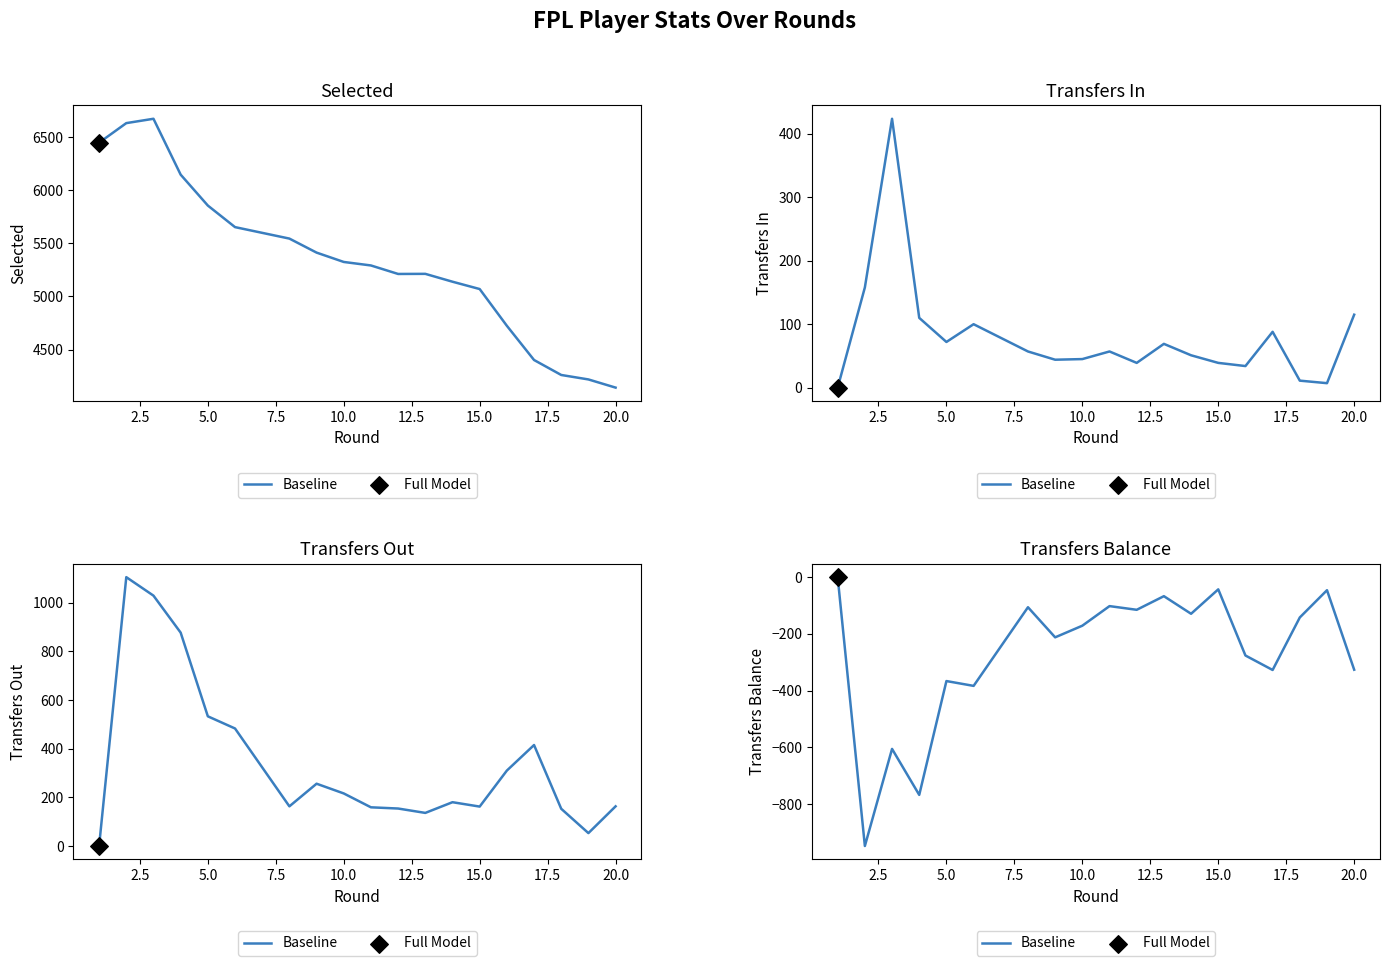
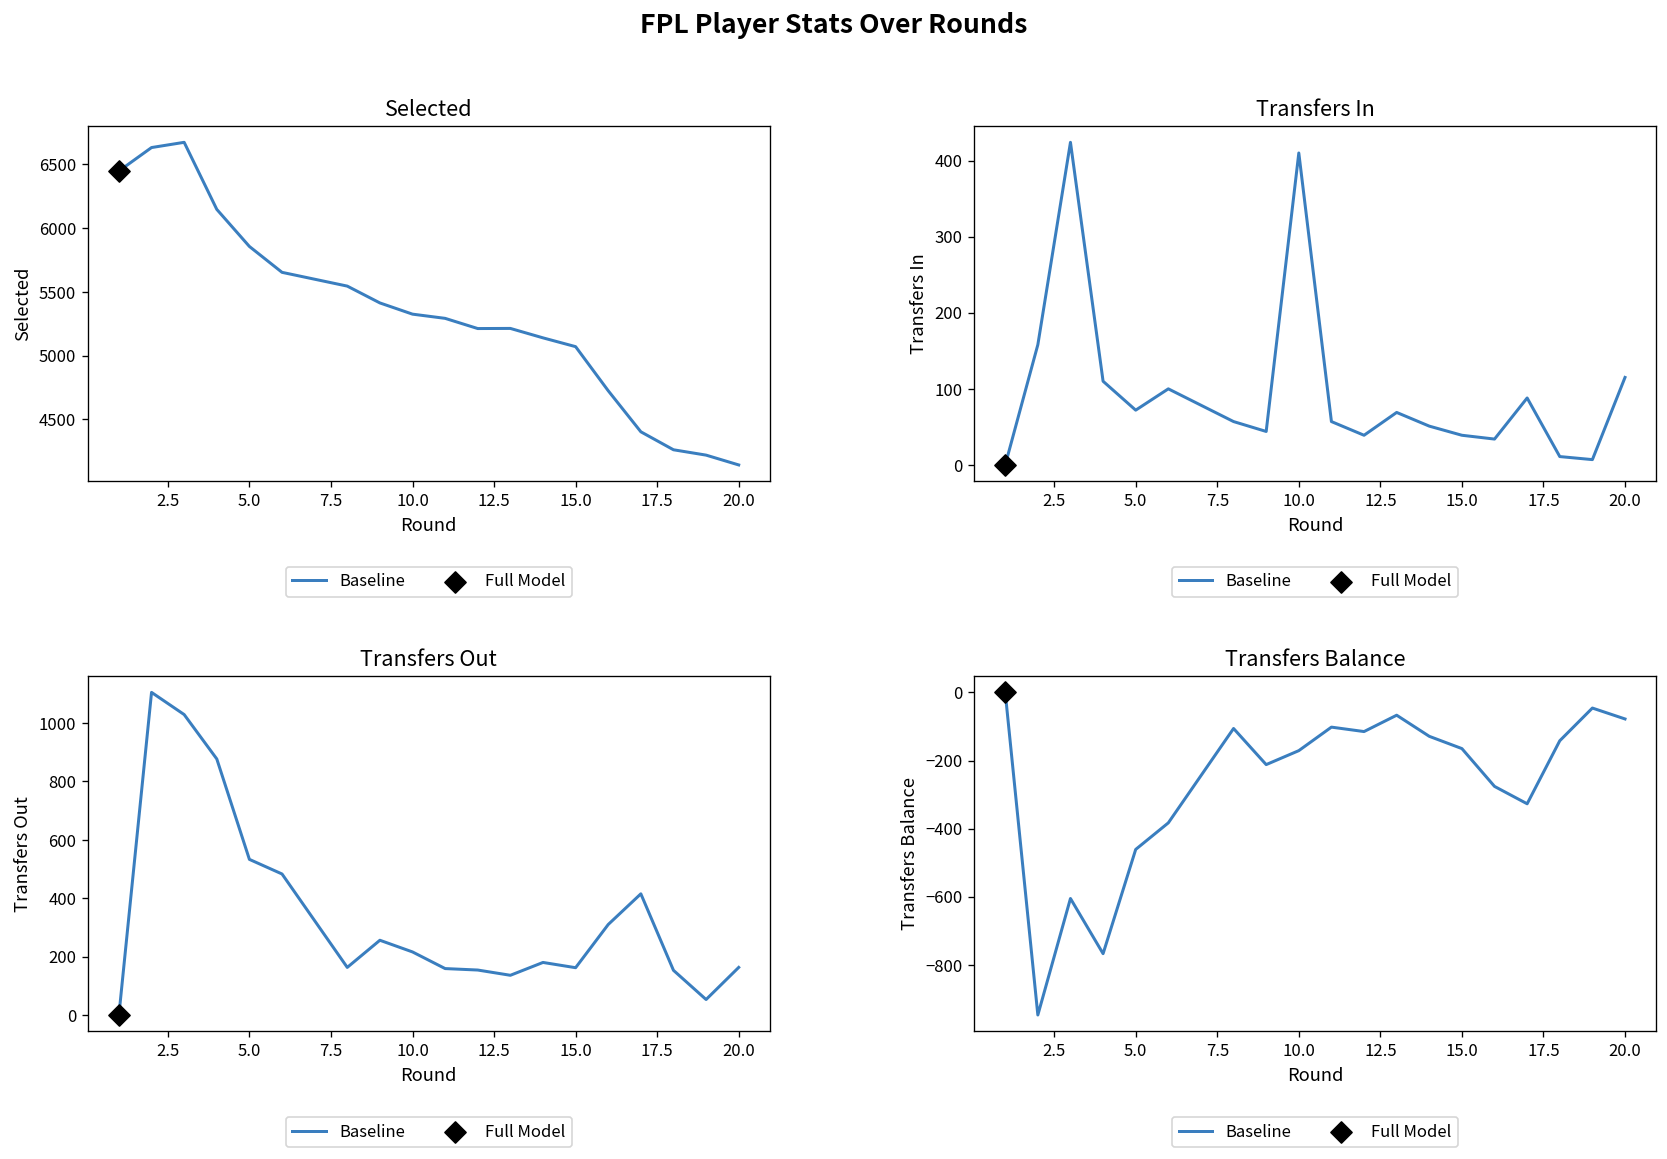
  {
    "Selected": {
      "Baseline": {
        "5.0": 5860,
        "10.0": 5330,
        "15.0": 5070,
        "20.0": 4140
      }
    },
    "Transfers In": {
      "Baseline": {
        "5.0": 70,
-       "10.0": 50,
+       "10.0": 410,
        "15.0": 40,
        "20.0": 120
      }
    },
    "Transfers Out": {
      "Baseline": {
        "5.0": 530,
        "10.0": 220,
        "15.0": 160,
        "20.0": 160
      }
    },
    "Transfers Balance": {
      "Baseline": {
-       "5.0": -370,
+       "5.0": -460,
        "10.0": -170,
-       "15.0": -40,
-       "20.0": -330
+       "15.0": -170,
+       "20.0": -80
      }
    }
  }
